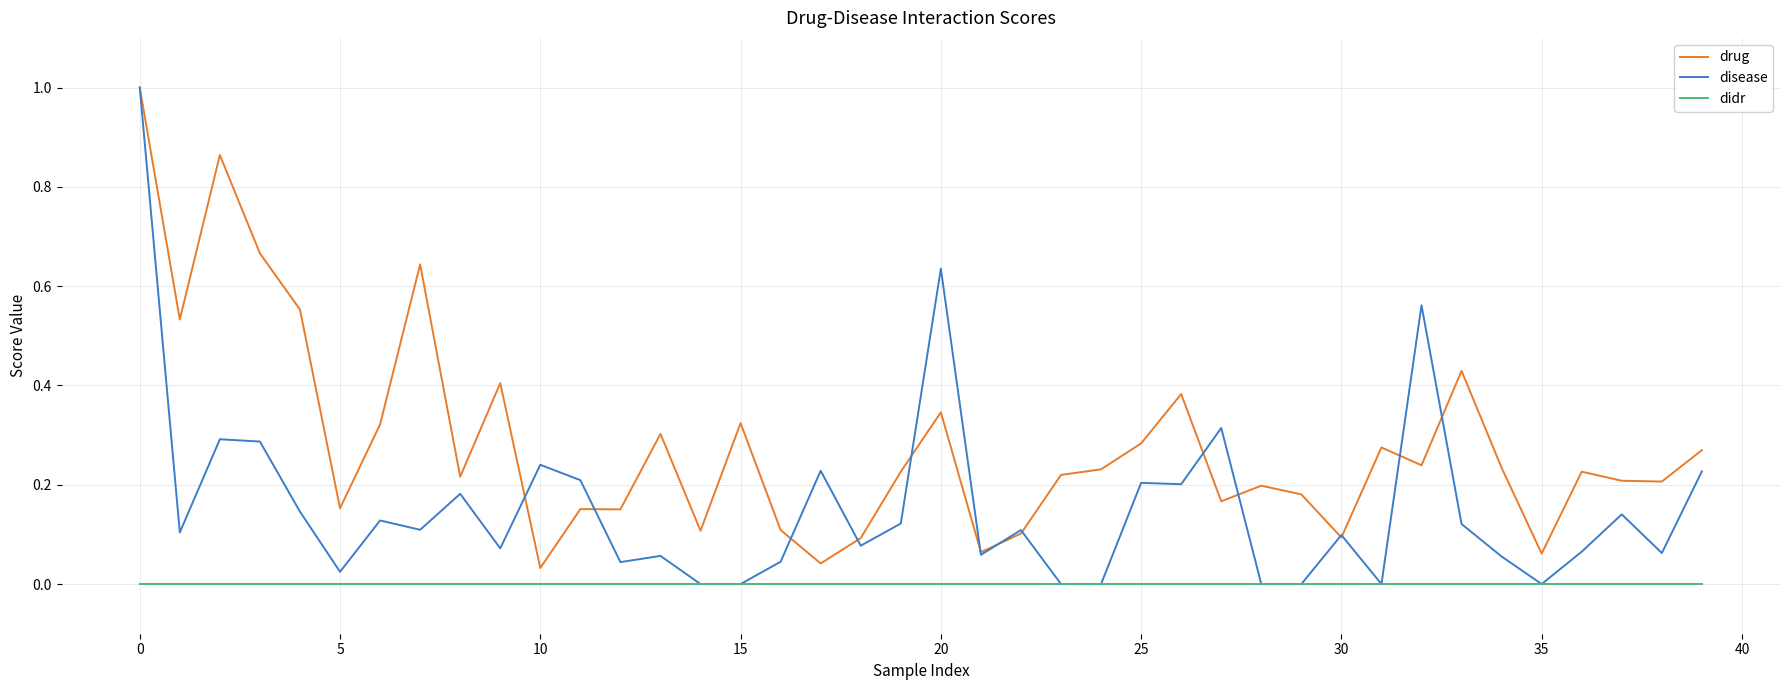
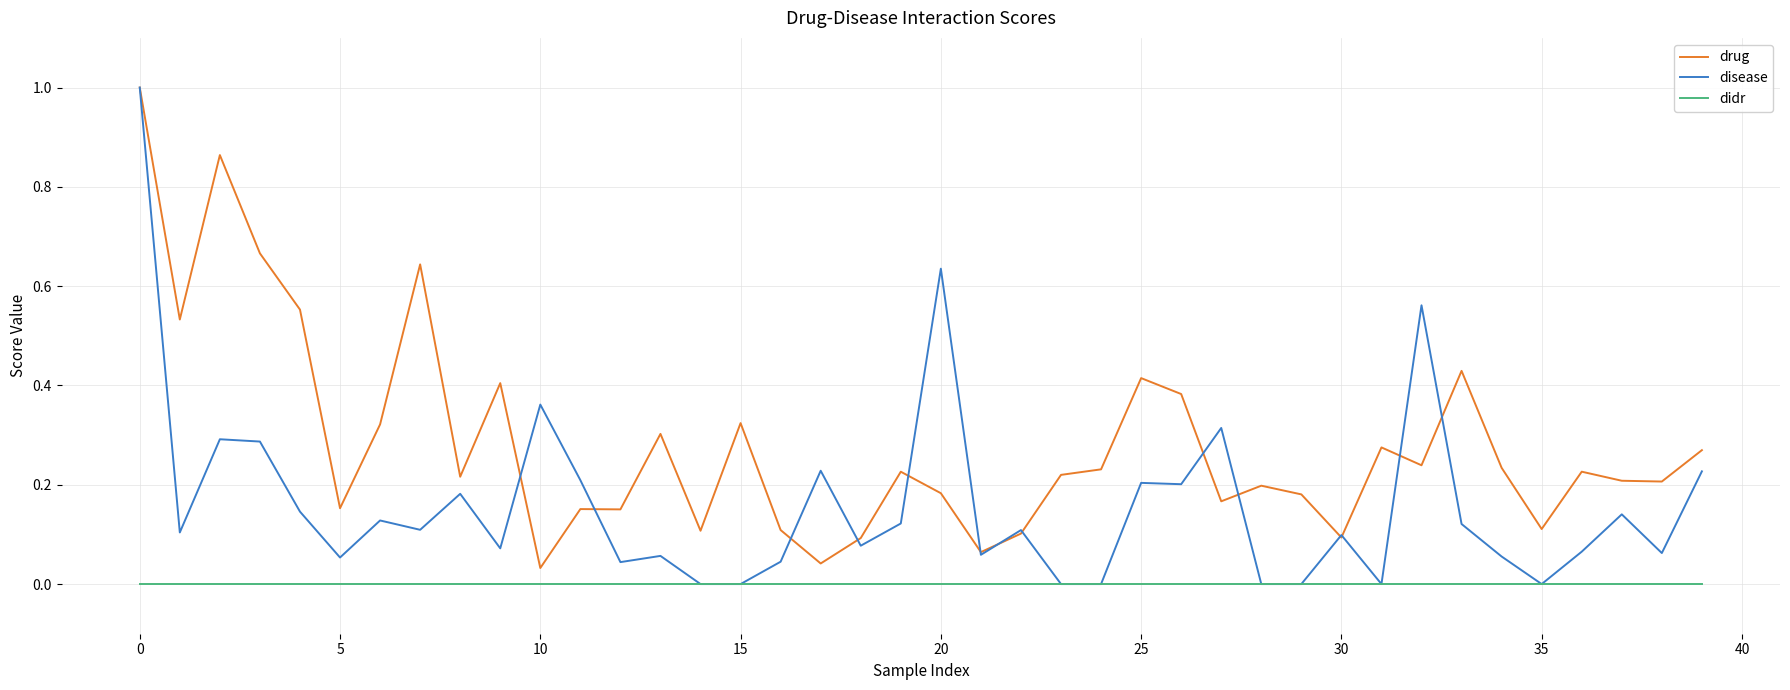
  {
    "drug": {
      "5": 0.15,
      "10": 0.03,
      "15": 0.32,
-     "20": 0.35,
-     "25": 0.28,
-     "35": 0.06
+     "20": 0.18,
+     "25": 0.41,
+     "35": 0.11
    },
    "disease": {
-     "5": 0.02,
-     "10": 0.24,
+     "5": 0.05,
+     "10": 0.36,
      "20": 0.64,
      "25": 0.20
    },
    "didr": {
      "0": 0.00,
      "5": 0.00,
      "10": 0.00,
      "20": 0.00,
      "25": 0.00,
      "30": 0.00
    }
  }
